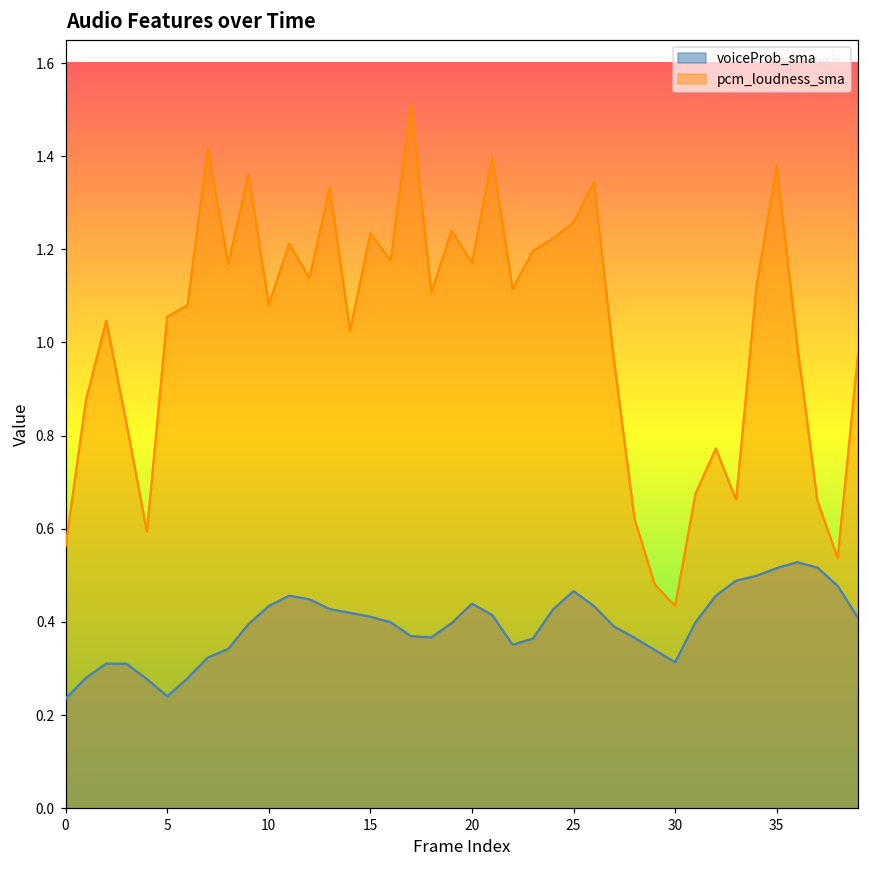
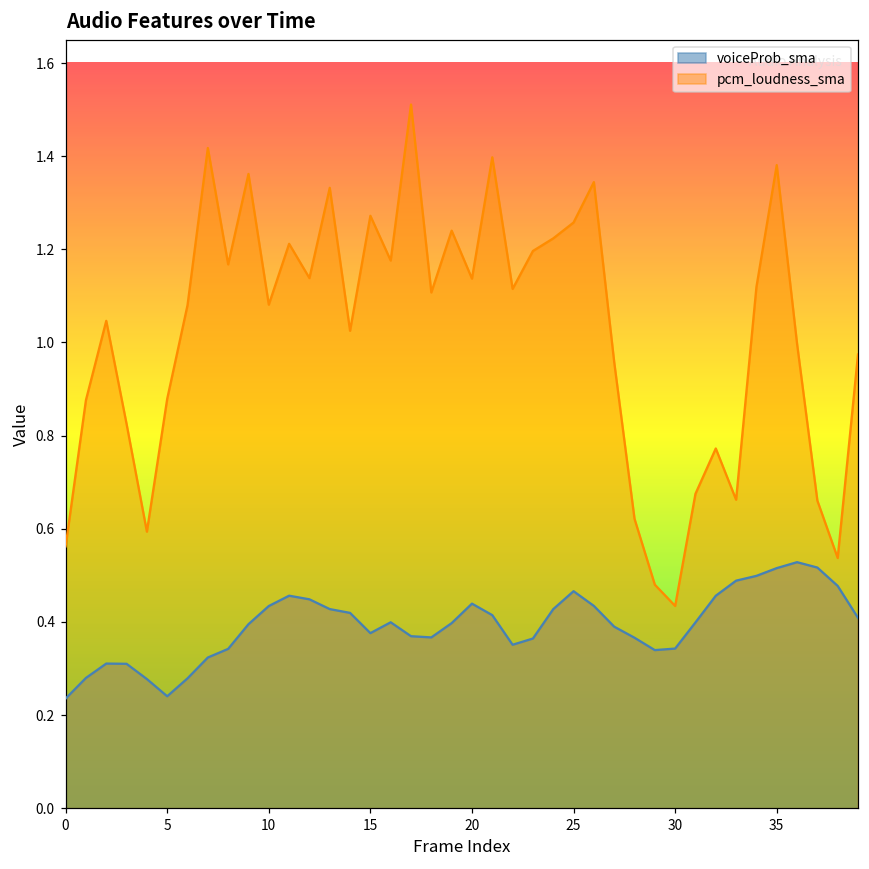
  {
    "voiceProb_sma": {
      "0": 0.24,
      "5": 0.24,
      "10": 0.43,
-     "15": 0.41,
+     "15": 0.38,
      "20": 0.44,
      "25": 0.47,
-     "30": 0.31,
+     "30": 0.34,
      "35": 0.52
    },
    "pcm_loudness_sma": {
      "0": 0.56,
-     "5": 1.05,
+     "5": 0.88,
      "10": 1.08,
-     "15": 1.23,
-     "20": 1.17,
+     "15": 1.27,
+     "20": 1.14,
      "25": 1.26,
      "30": 0.43,
      "35": 1.38
    }
  }
